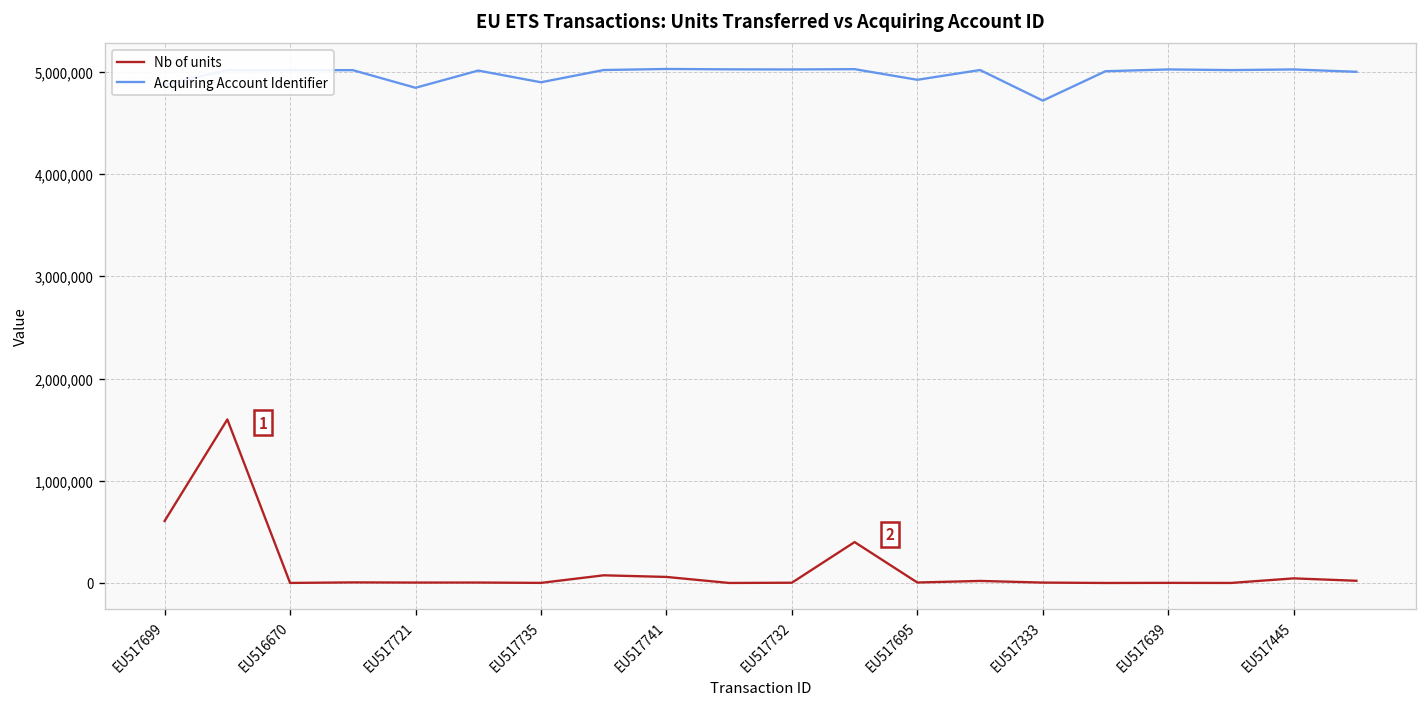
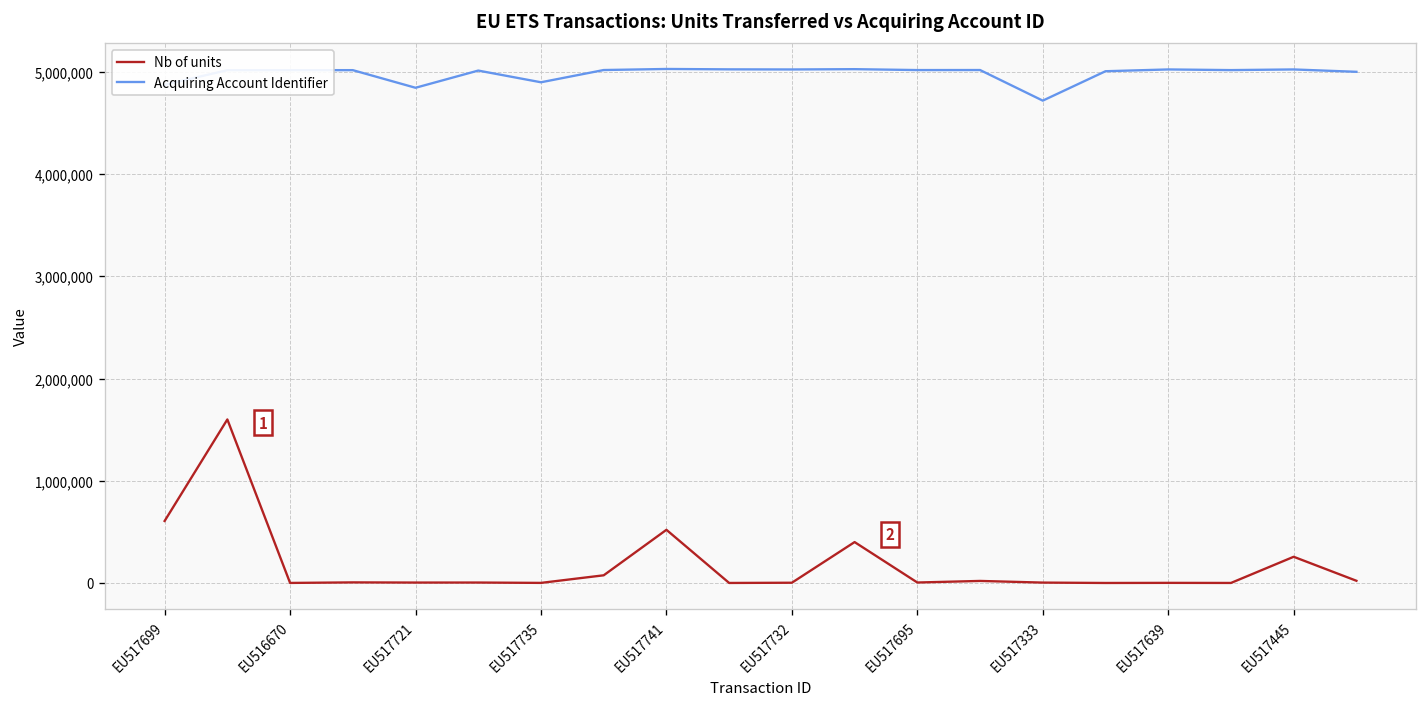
  {
    "Nb of units": {
      "EU517699": "600,000",
      "EU516670": "0",
      "EU517721": "0",
      "EU517735": "0",
-     "EU517741": "100,000",
+     "EU517741": "500,000",
      "EU517732": "0",
      "EU517695": "0",
      "EU517333": "0",
      "EU517639": "0",
-     "EU517445": "0"
+     "EU517445": "300,000"
    },
    "Acquiring Account Identifier": {
      "EU517721": "4,800,000",
      "EU517735": "4,900,000",
      "EU517741": "5,000,000",
      "EU517732": "5,000,000",
-     "EU517695": "4,900,000",
+     "EU517695": "5,000,000",
      "EU517333": "4,700,000",
      "EU517639": "5,000,000",
      "EU517445": "5,000,000"
    }
  }
